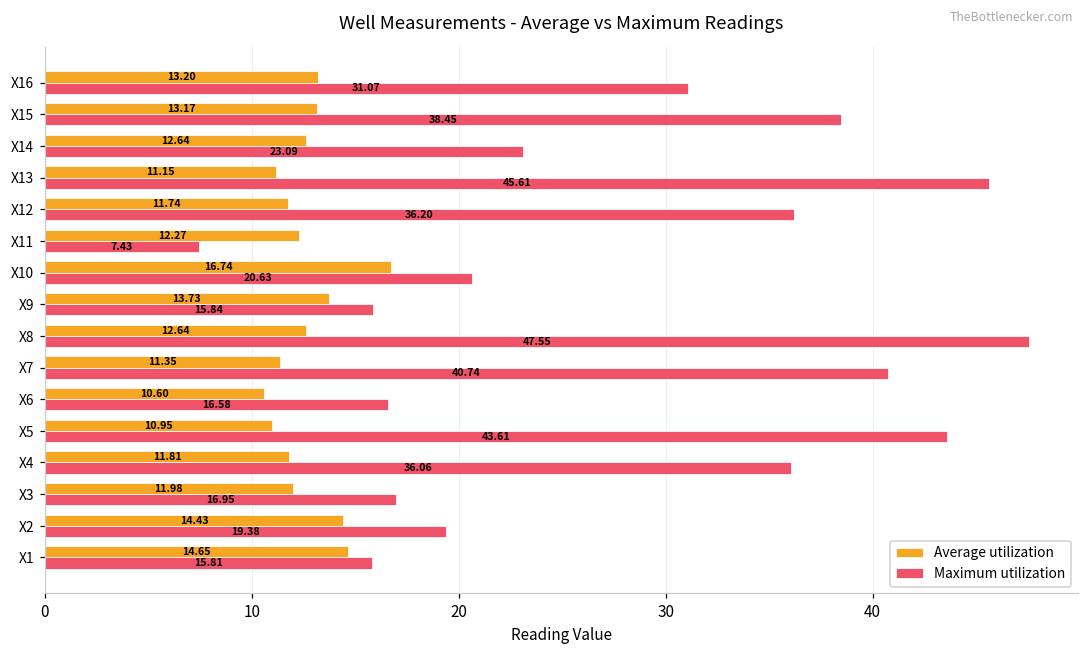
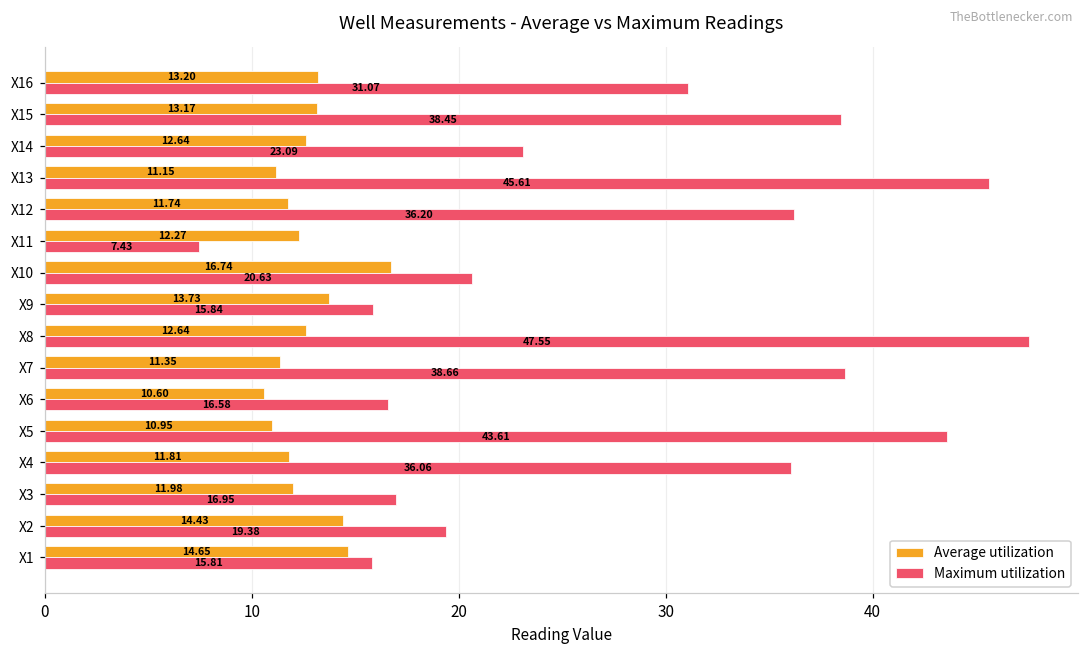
  {
    "Average utilization": {
      "X16": 13.20,
      "X15": 13.17,
      "X14": 12.64,
      "X13": 11.15,
      "X12": 11.74,
      "X11": 12.27,
      "X10": 16.74,
      "X9": 13.73,
      "X8": 12.64,
      "X7": 11.35,
      "X6": 10.60,
      "X5": 10.95,
      "X4": 11.81,
      "X3": 11.98,
      "X2": 14.43,
      "X1": 14.65
    },
    "Maximum utilization": {
      "X16": 31.07,
      "X15": 38.45,
      "X14": 23.09,
      "X13": 45.61,
      "X12": 36.20,
      "X11": 7.43,
      "X10": 20.63,
      "X9": 15.84,
      "X8": 47.55,
-     "X7": 40.74,
+     "X7": 38.66,
      "X6": 16.58,
      "X5": 43.61,
      "X4": 36.06,
      "X3": 16.95,
      "X2": 19.38,
      "X1": 15.81
    }
  }
